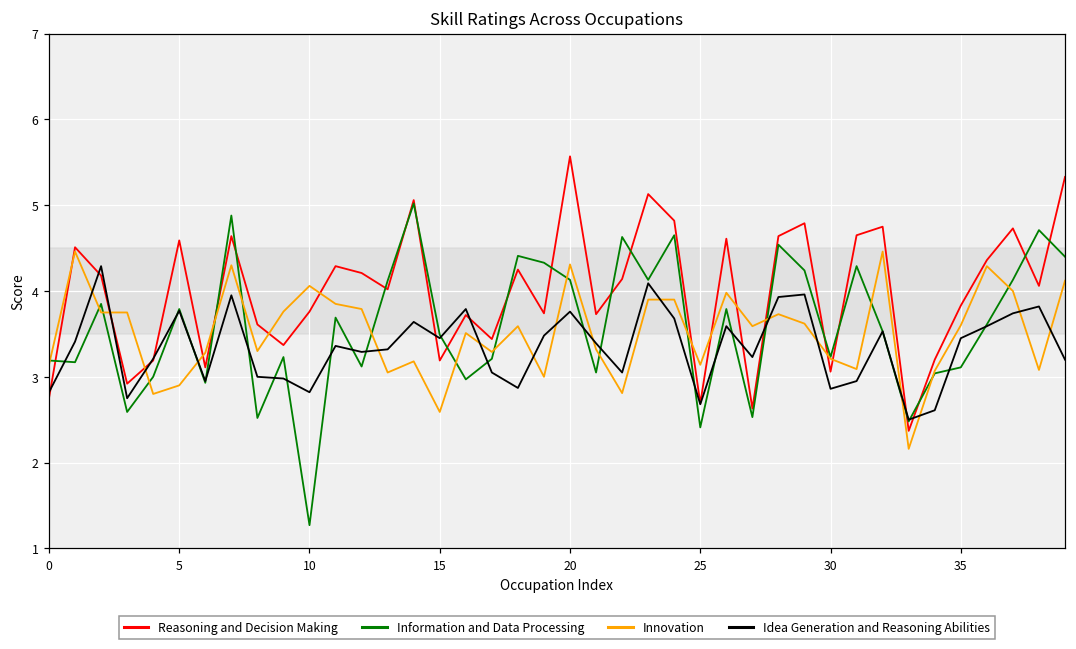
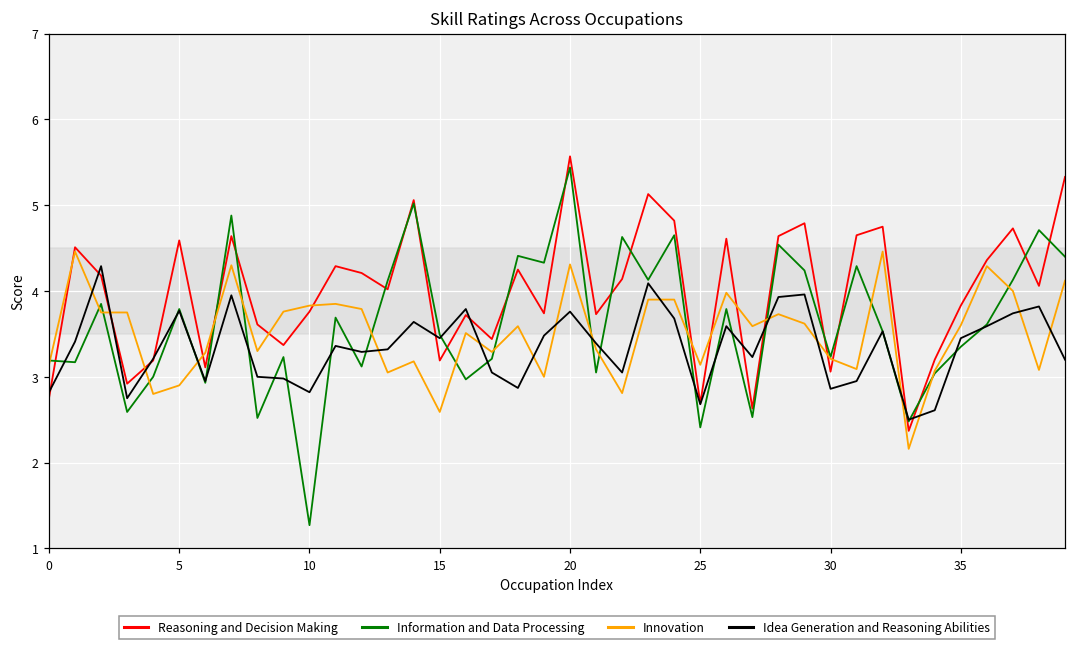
  {
    "Reasoning and Decision Making": {
      "0": 2.8,
      "5": 4.6,
      "10": 3.8,
      "15": 3.2,
      "20": 5.6,
      "30": 3.1,
      "35": 3.8
    },
    "Information and Data Processing": {
      "0": 3.2,
      "10": 1.3,
      "15": 3.5,
-     "20": 4.1,
+     "20": 5.4,
      "25": 2.4,
-     "35": 3.1
+     "35": 3.4
    },
    "Innovation": {
      "0": 3.1,
      "5": 2.9,
-     "10": 4.1,
+     "10": 3.8,
      "15": 2.6,
      "20": 4.3,
      "25": 3.1,
      "35": 3.6
    },
    "Idea Generation and Reasoning Abilities": {
      "0": 2.8,
      "10": 2.8,
      "15": 3.5,
      "20": 3.8,
      "30": 2.9,
      "35": 3.5
    }
  }
